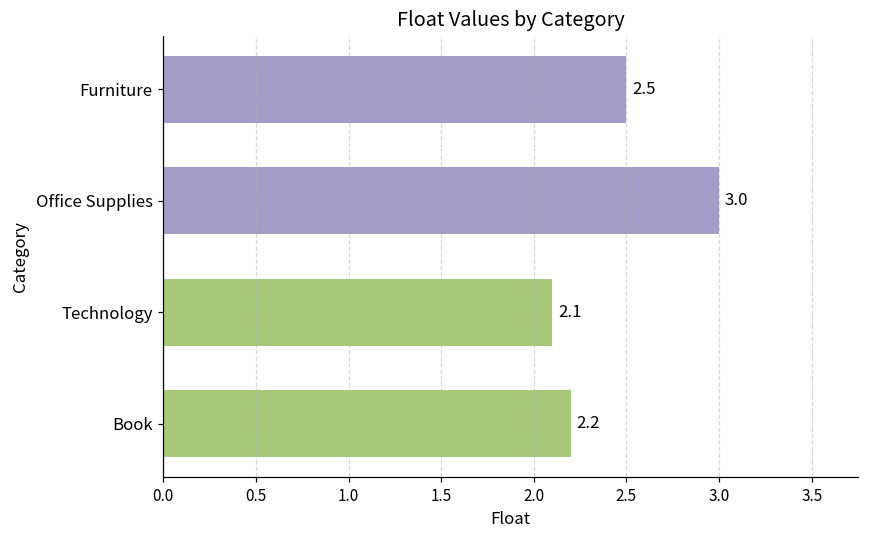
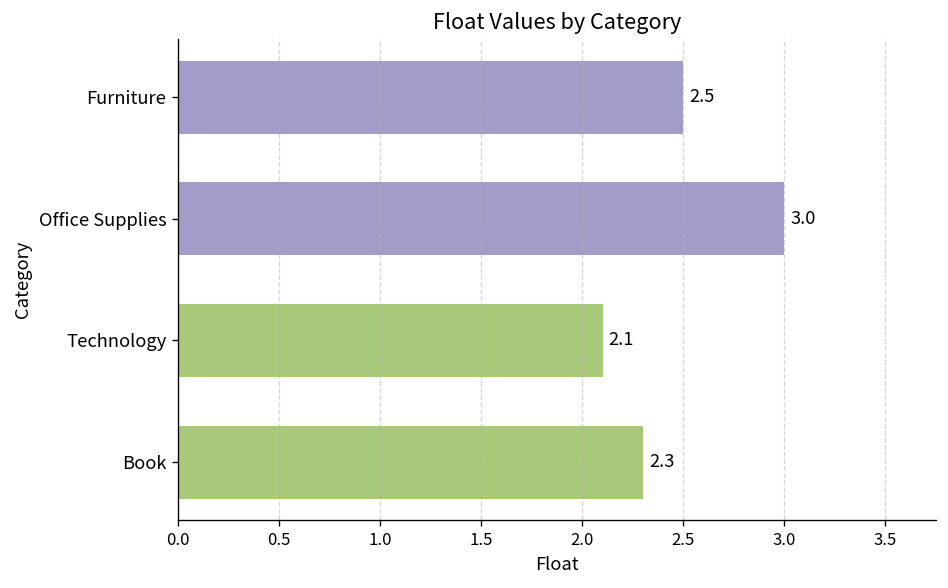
  {
    "Furniture": 2.5,
    "Office Supplies": 3.0,
    "Technology": 2.1,
-   "Book": 2.2
+   "Book": 2.3
  }
